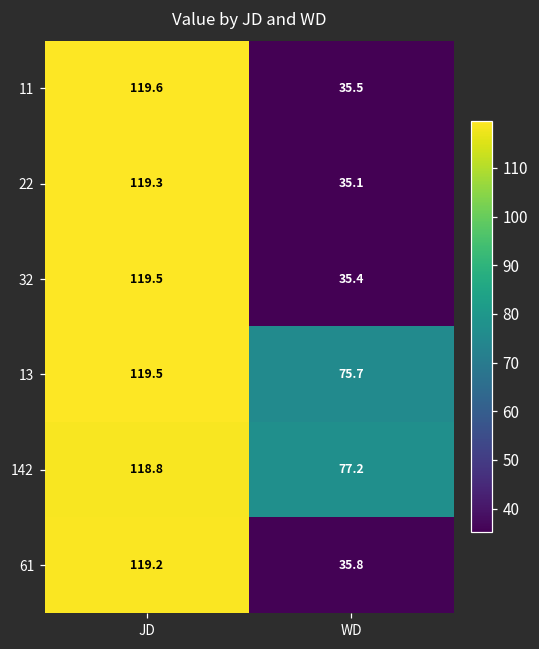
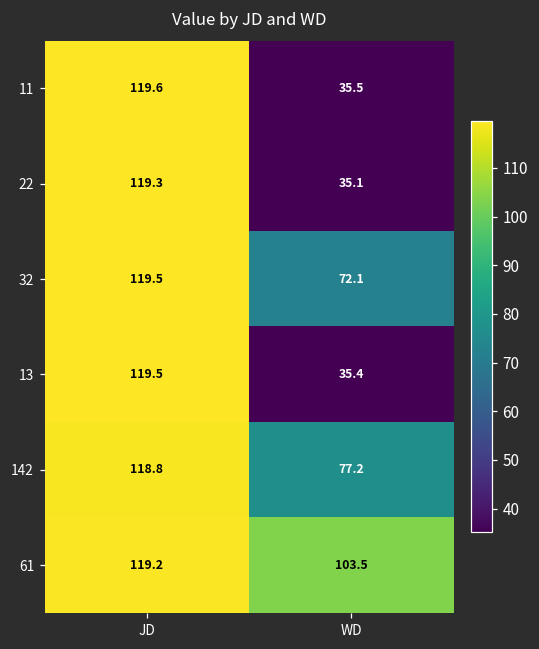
  {
    "11": {
      "JD": 119.6,
      "WD": 35.5
    },
    "22": {
      "JD": 119.3,
      "WD": 35.1
    },
    "32": {
      "JD": 119.5,
-     "WD": 35.4
+     "WD": 72.1
    },
    "13": {
      "JD": 119.5,
-     "WD": 75.7
+     "WD": 35.4
    },
    "142": {
      "JD": 118.8,
      "WD": 77.2
    },
    "61": {
      "JD": 119.2,
-     "WD": 35.8
+     "WD": 103.5
    }
  }
